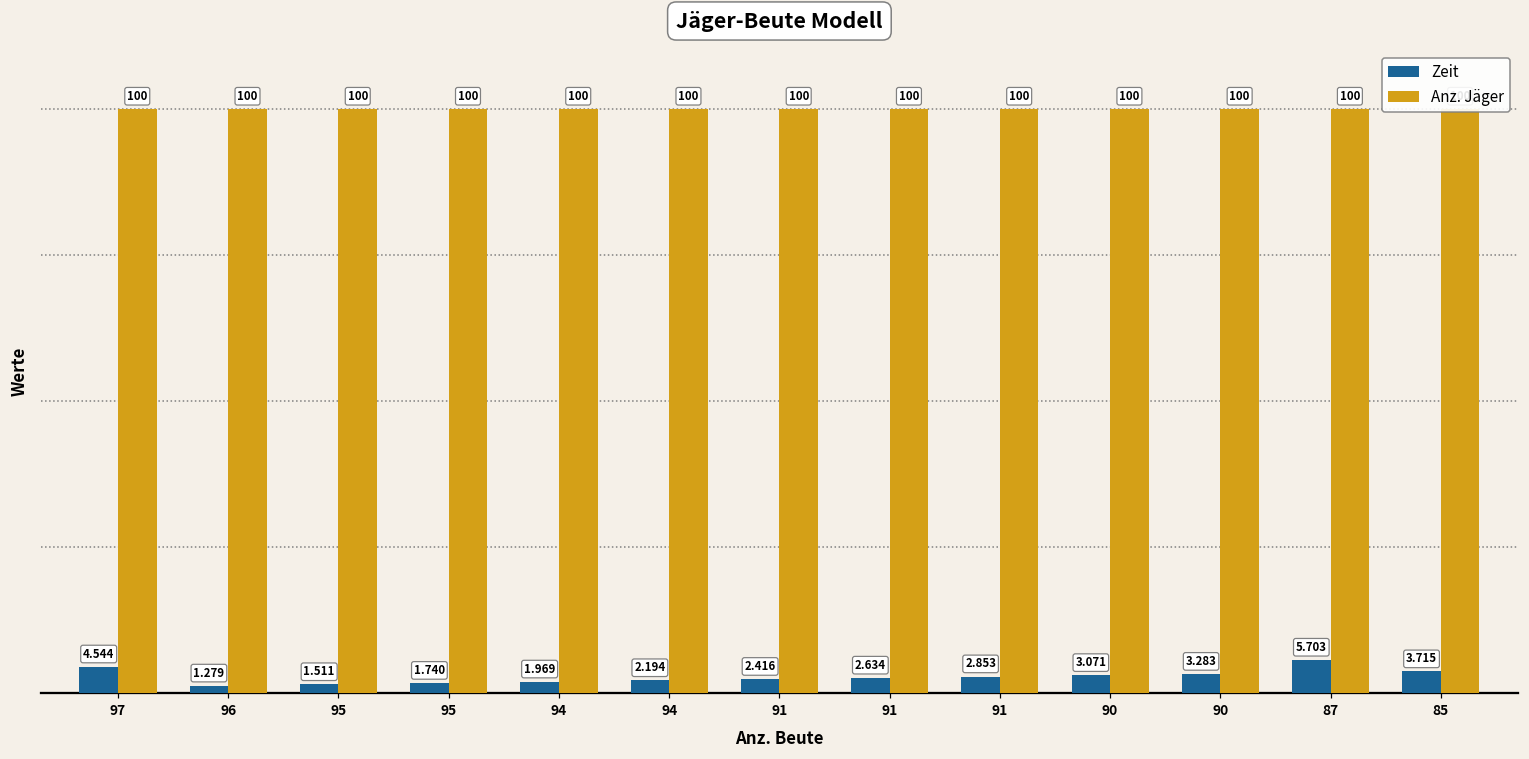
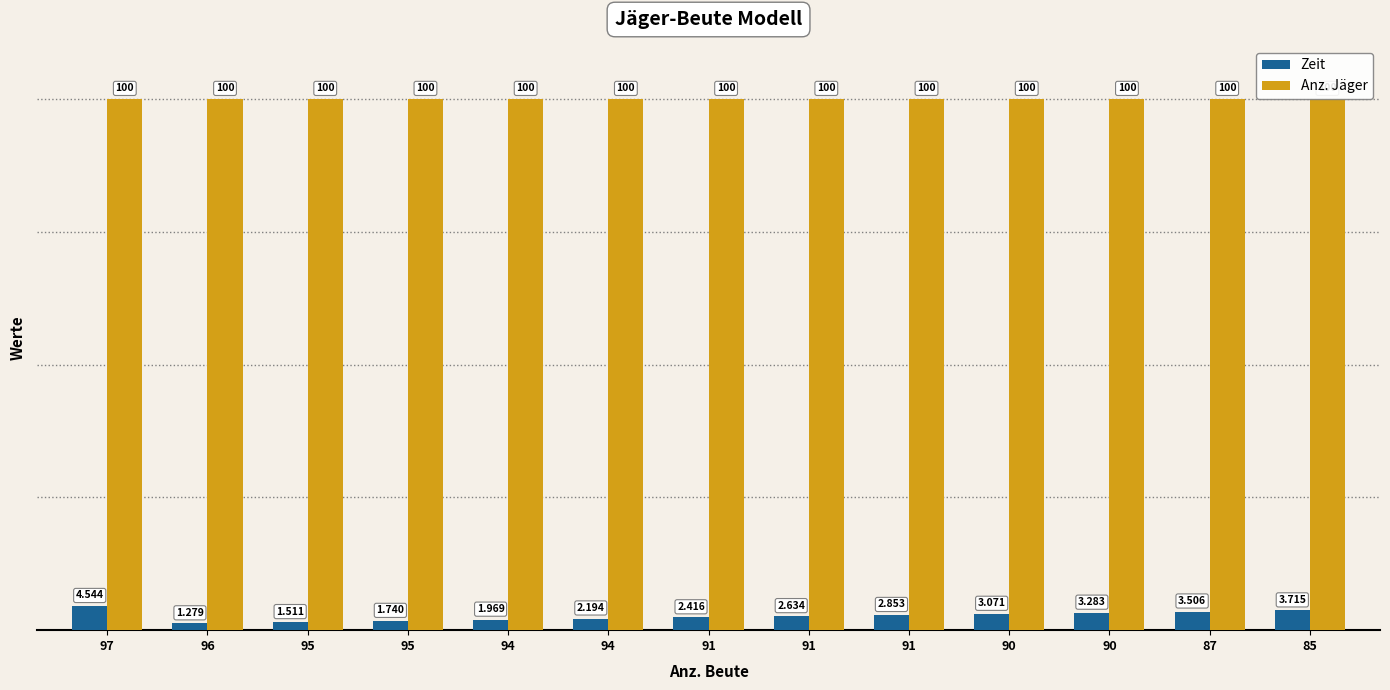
  {
    "Zeit": {
-     "87": 5.703
+     "87": 3.506
    }
  }
